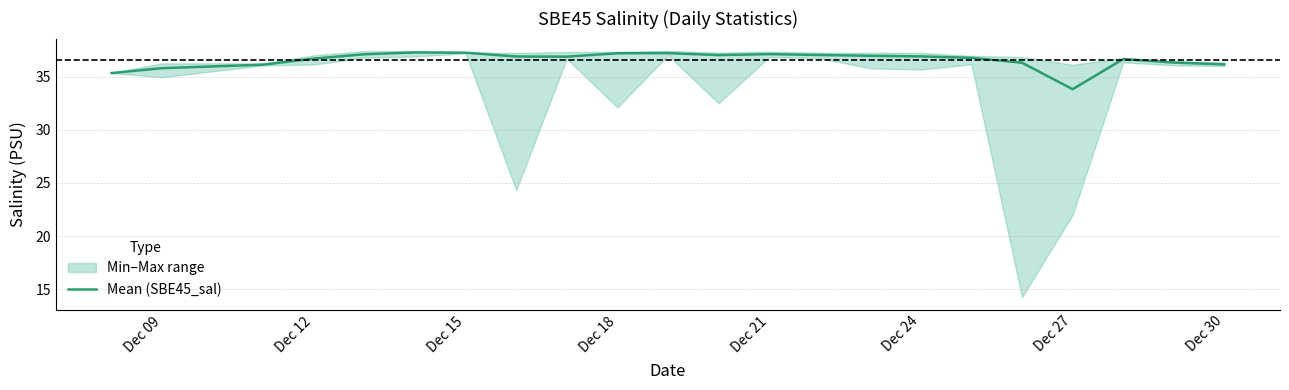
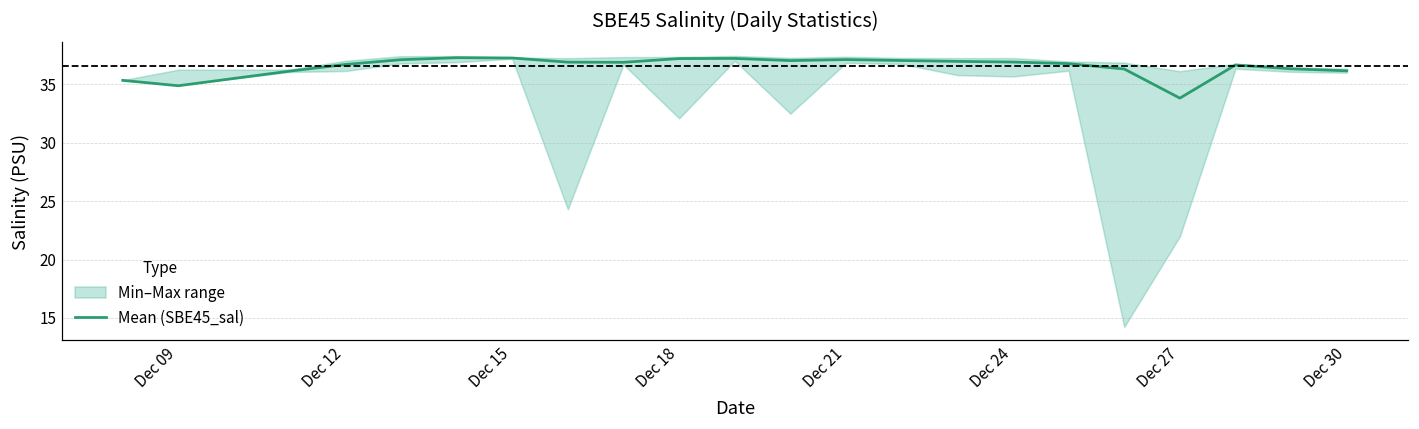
  {
    "Mean (SBE45_sal)": {
-     "Dec 09": 35.8,
+     "Dec 09": 34.9,
      "Dec 12": 36.7,
      "Dec 21": 37.1,
      "Dec 24": 36.9,
      "Dec 27": 33.8
    }
  }
